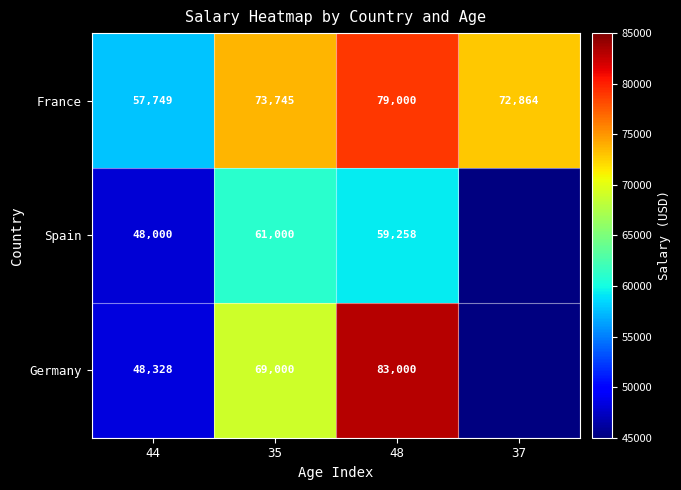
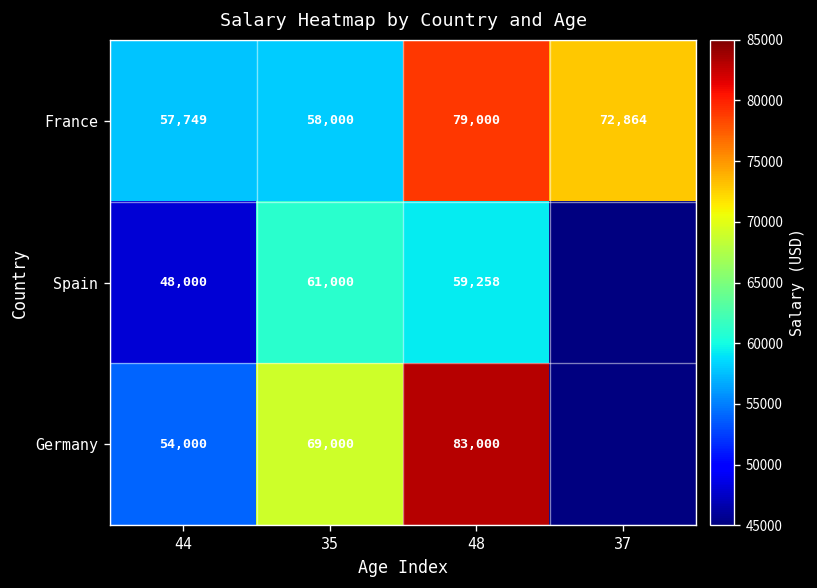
  {
    "France": {
      "44": "57,749",
-     "35": "73,745",
+     "35": "58,000",
      "48": "79,000",
      "37": "72,864"
    },
    "Spain": {
      "44": "48,000",
      "35": "61,000",
      "48": "59,258"
    },
    "Germany": {
-     "44": "48,328",
+     "44": "54,000",
      "35": "69,000",
      "48": "83,000"
    }
  }
